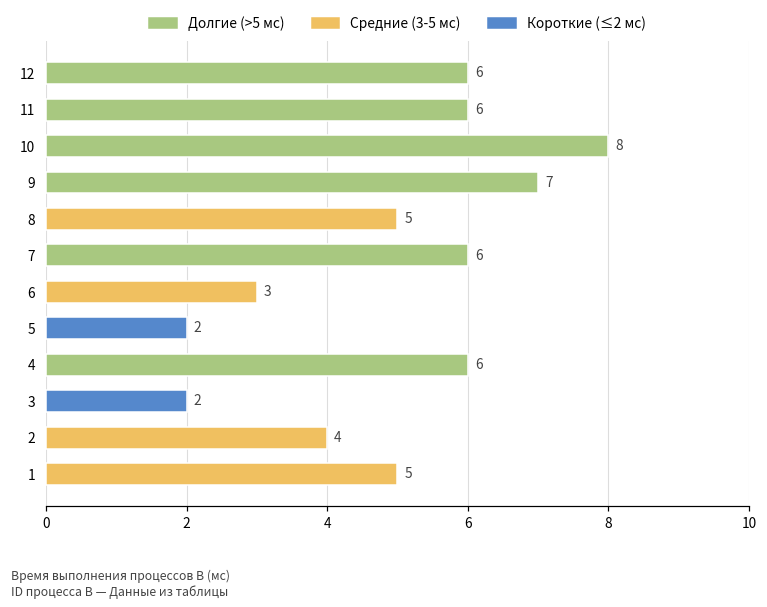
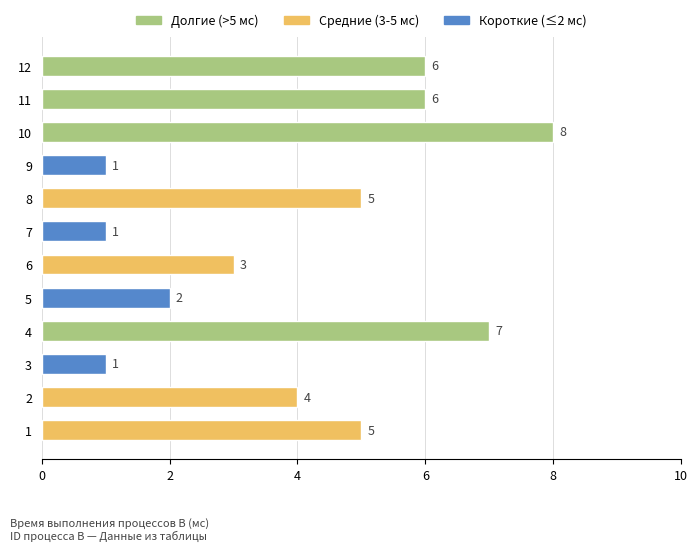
  {
    "12": 6,
    "11": 6,
    "10": 8,
-   "9": 7,
+   "9": 1,
    "8": 5,
-   "7": 6,
+   "7": 1,
    "6": 3,
    "5": 2,
-   "4": 6,
-   "3": 2,
+   "4": 7,
+   "3": 1,
    "2": 4,
    "1": 5
  }
